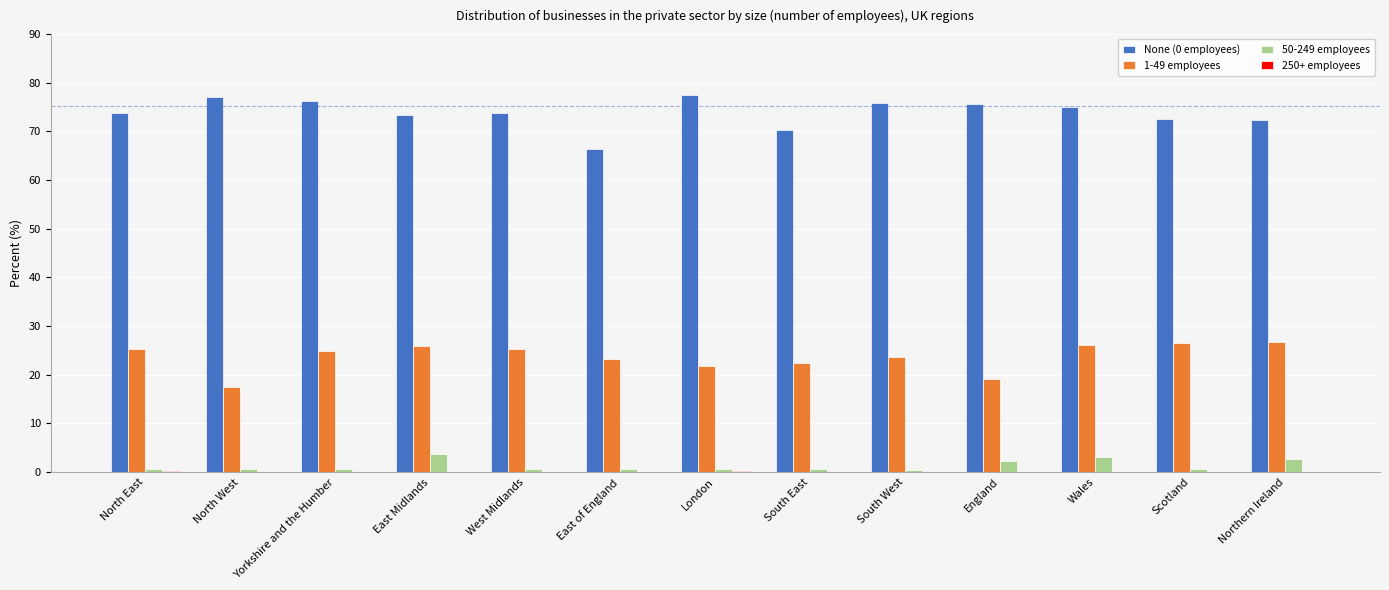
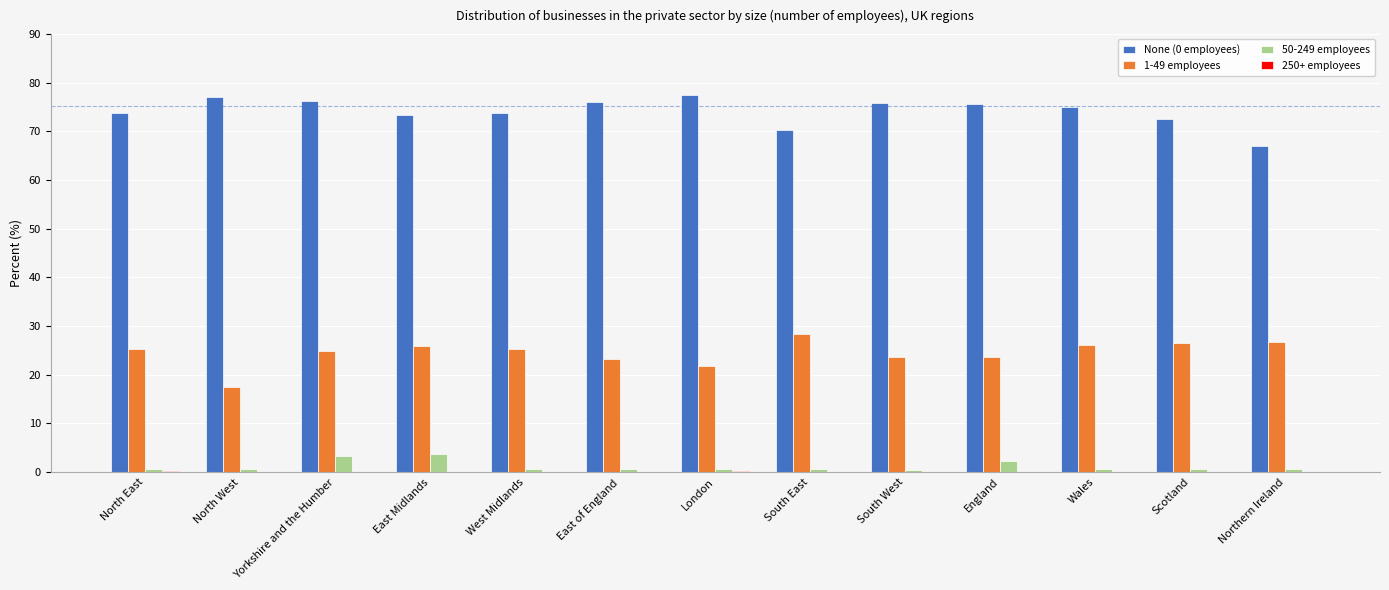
  {
    "None (0 employees)": {
      "North East": 74,
      "North West": 77,
      "Yorkshire and the Humber": 76,
      "East Midlands": 73,
      "West Midlands": 74,
-     "East of England": 66,
+     "East of England": 76,
      "London": 77,
      "South East": 70,
      "South West": 76,
      "England": 76,
      "Wales": 75,
      "Scotland": 73,
-     "Northern Ireland": 72
+     "Northern Ireland": 67
    },
    "1-49 employees": {
      "North East": 25,
      "North West": 18,
      "Yorkshire and the Humber": 25,
      "East Midlands": 26,
      "West Midlands": 25,
      "East of England": 23,
      "London": 22,
-     "South East": 23,
+     "South East": 28,
      "South West": 24,
-     "England": 19,
+     "England": 24,
      "Wales": 26,
      "Scotland": 27,
      "Northern Ireland": 27
    },
    "50-249 employees": {
      "North East": 1,
      "North West": 1,
-     "Yorkshire and the Humber": 1,
+     "Yorkshire and the Humber": 3,
      "East Midlands": 4,
      "West Midlands": 1,
      "East of England": 1,
      "London": 1,
      "South East": 1,
      "England": 2,
-     "Wales": 3,
+     "Wales": 1,
      "Scotland": 1,
-     "Northern Ireland": 3
+     "Northern Ireland": 1
    }
  }
